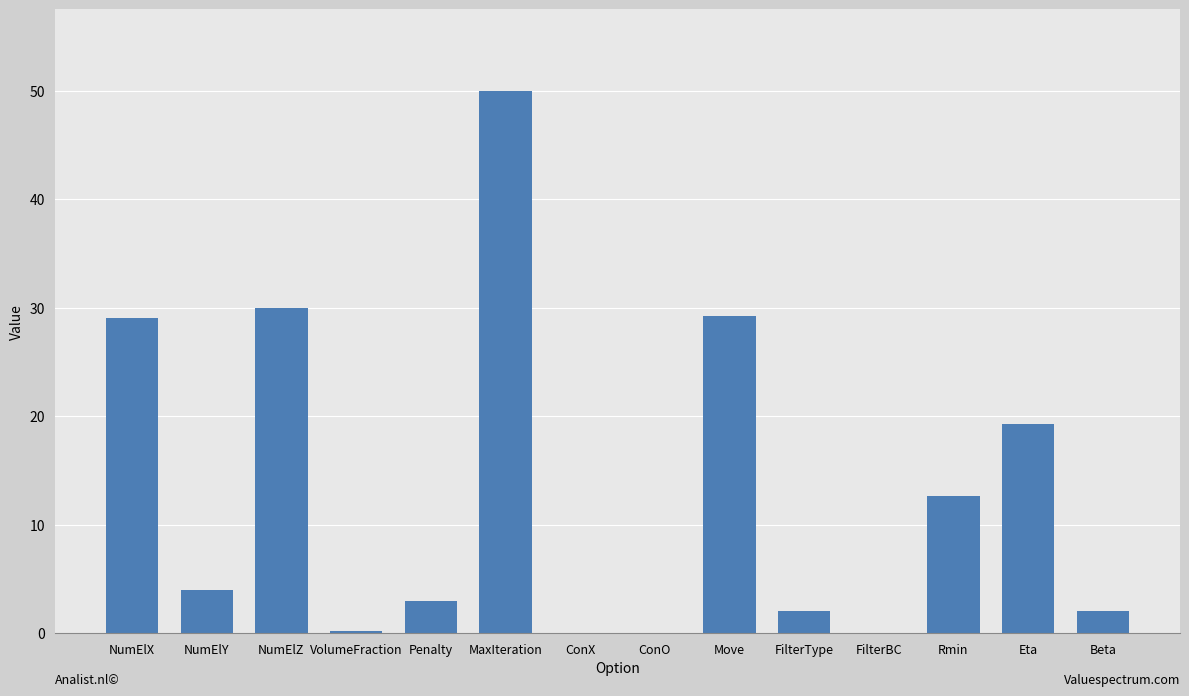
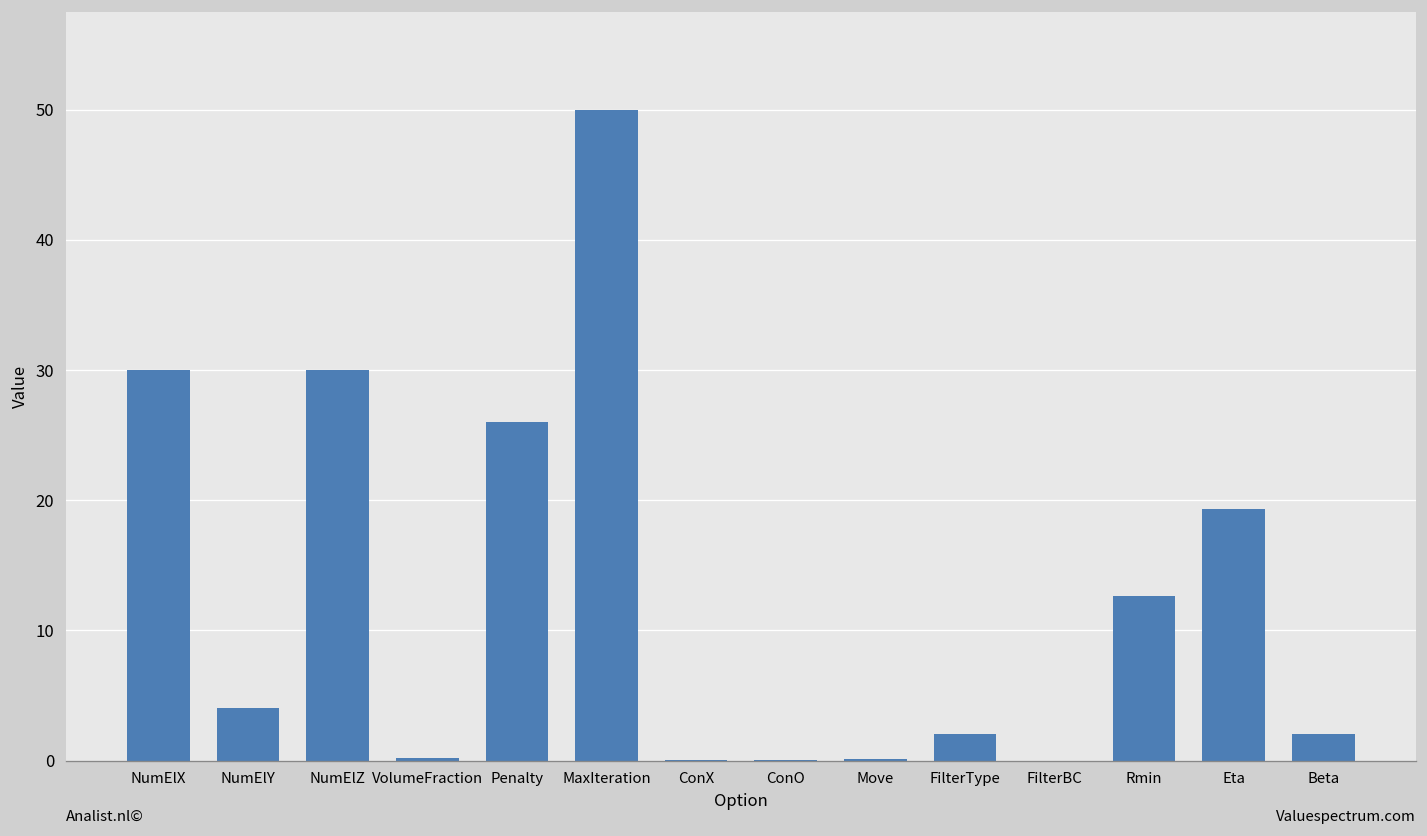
  {
-   "NumElX": 29,
+   "NumElX": 30,
    "NumElY": 4.0,
    "NumElZ": 30.0,
-   "Penalty": 3,
+   "Penalty": 26,
    "MaxIteration": 50.0,
-   "Move": 29.2,
+   "Move": 0.1,
    "FilterType": 2.0,
    "FilterBC": 0.0,
    "Rmin": 12.6,
    "Eta": 19.3,
    "Beta": 2.0
  }
